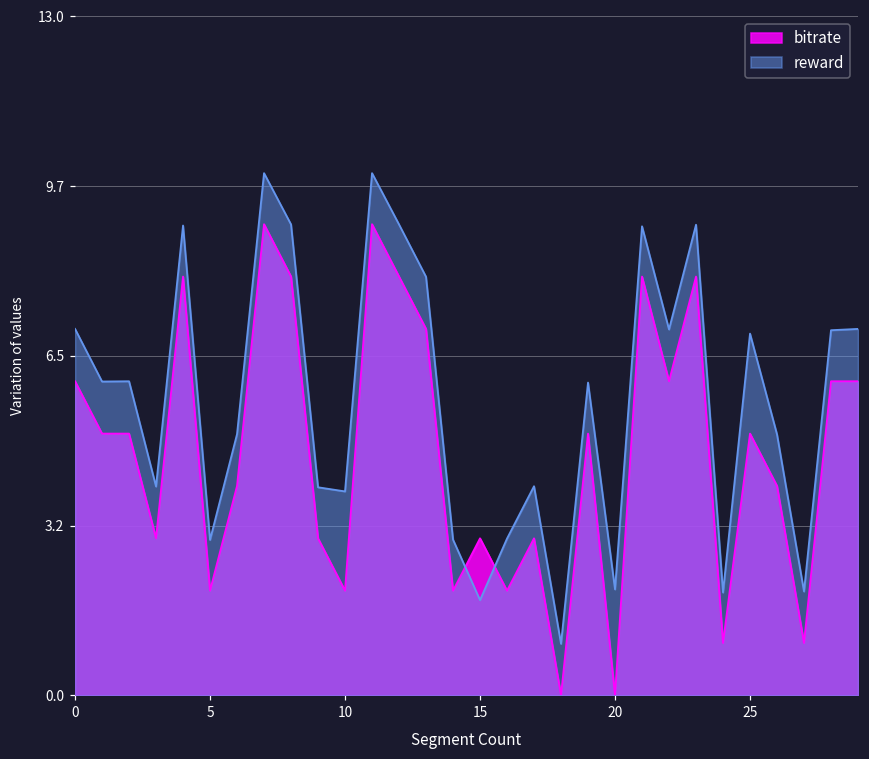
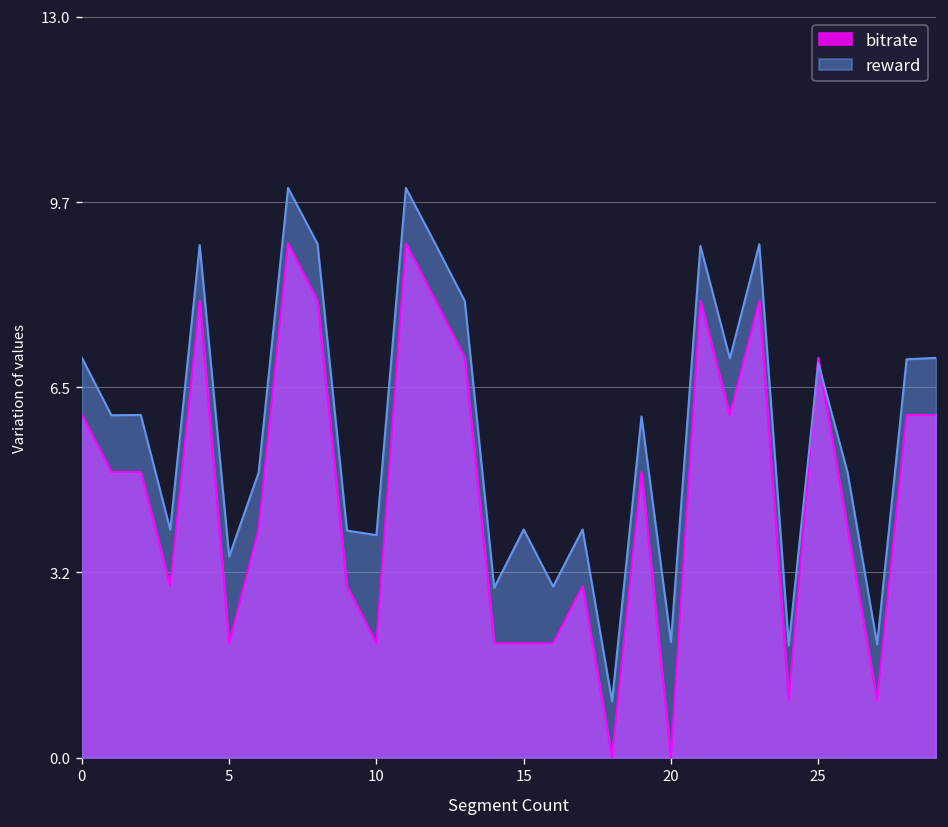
  {
    "bitrate": {
      "0": 6,
      "5": 2,
      "10": 2,
-     "15": 3,
+     "15": 2,
      "20": 0,
-     "25": 5
+     "25": 7
    },
    "reward": {
      "0": 7.0,
-     "5": 3.0,
+     "5": 3.5,
      "10": 3.9,
-     "15": 1.8,
+     "15": 4.0,
      "20": 2.0,
      "25": 6.9
    }
  }
